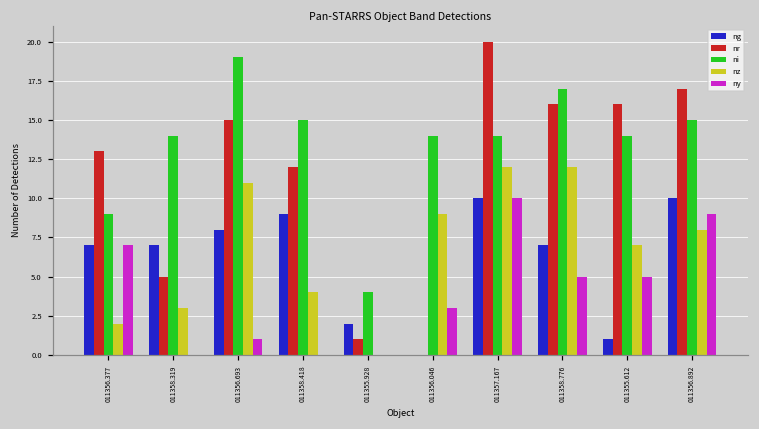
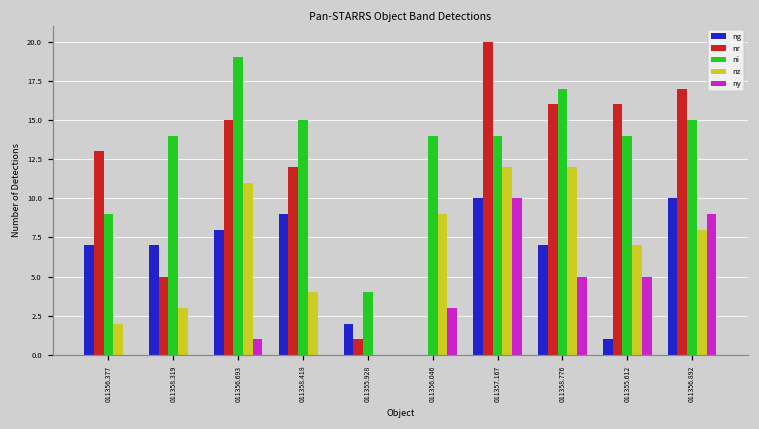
  {
    "ng": {
      "011356.377": 7,
      "011358.319": 7,
      "011356.693": 8,
      "011358.418": 9,
      "011355.928": 2,
      "011356.046": 0,
      "011357.167": 10,
      "011358.776": 7,
      "011355.612": 1,
      "011356.892": 10
    },
    "nr": {
      "011356.377": 13,
      "011358.319": 5,
      "011356.693": 15,
      "011358.418": 12,
      "011355.928": 1,
      "011356.046": 0,
      "011357.167": 20,
      "011358.776": 16,
      "011355.612": 16,
      "011356.892": 17
    },
    "ni": {
      "011356.377": 9,
      "011358.319": 14,
      "011356.693": 19,
      "011358.418": 15,
      "011355.928": 4,
      "011356.046": 14,
      "011357.167": 14,
      "011358.776": 17,
      "011355.612": 14,
      "011356.892": 15
    },
    "nz": {
      "011356.377": 2,
      "011358.319": 3,
      "011356.693": 11,
      "011358.418": 4,
      "011355.928": 0,
      "011356.046": 9,
      "011357.167": 12,
      "011358.776": 12,
      "011355.612": 7,
      "011356.892": 8
    },
    "ny": {
-     "011356.377": 7,
+     "011356.377": 0,
      "011358.319": 0,
      "011356.693": 1,
      "011358.418": 0,
      "011355.928": 0,
      "011356.046": 3,
      "011357.167": 10,
      "011358.776": 5,
      "011355.612": 5,
      "011356.892": 9
    }
  }
